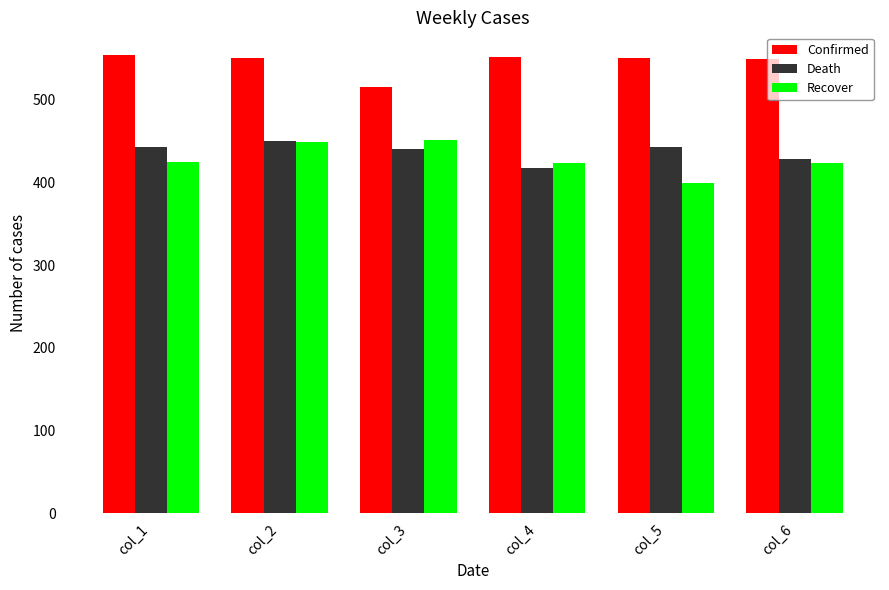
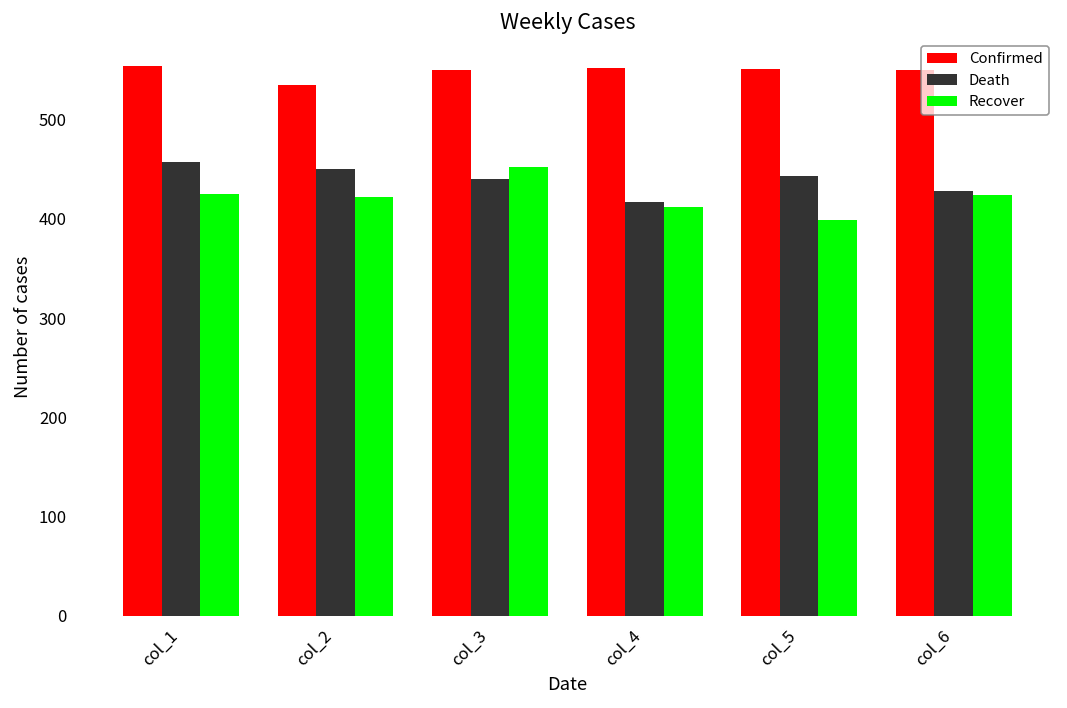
  {
    "Confirmed": {
      "col_1": 550,
-     "col_2": 550,
-     "col_3": 520,
+     "col_2": 540,
+     "col_3": 550,
      "col_4": 550,
      "col_5": 550,
      "col_6": 550
    },
    "Death": {
-     "col_1": 440,
+     "col_1": 460,
      "col_2": 450,
      "col_3": 440,
      "col_4": 420,
      "col_5": 440,
      "col_6": 430
    },
    "Recover": {
      "col_1": 430,
-     "col_2": 450,
+     "col_2": 420,
      "col_3": 450,
-     "col_4": 420,
+     "col_4": 410,
      "col_5": 400,
      "col_6": 420
    }
  }
